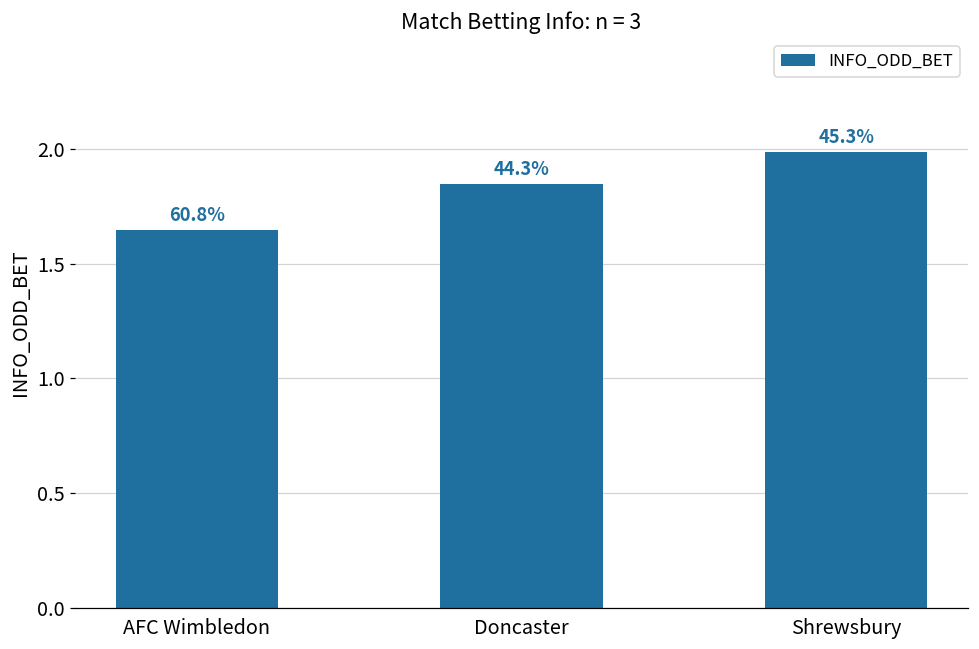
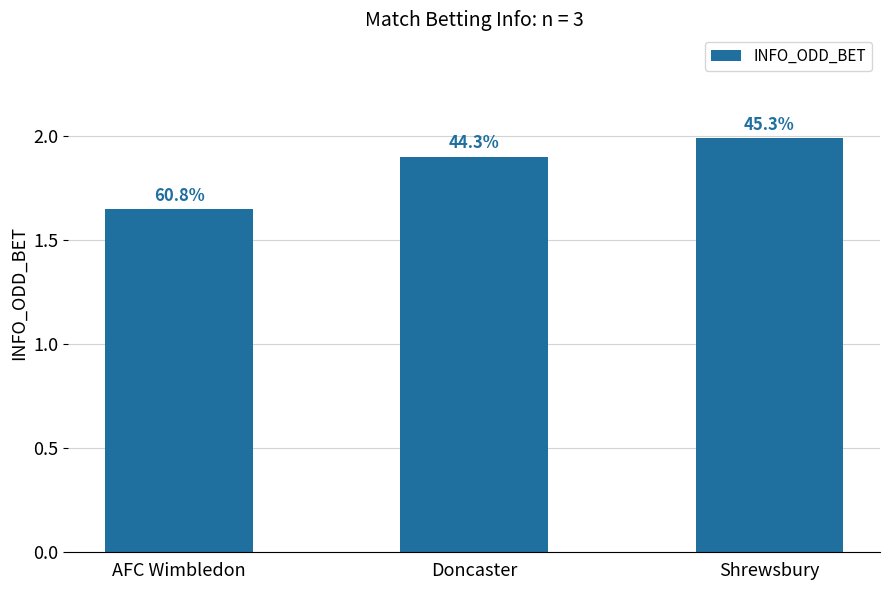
  {
-   "Doncaster": 1.85
+   "Doncaster": 1.90
  }
